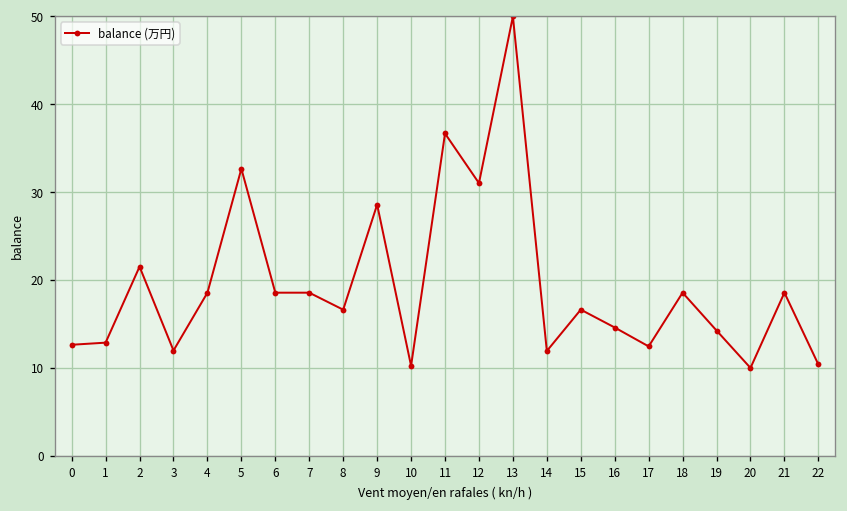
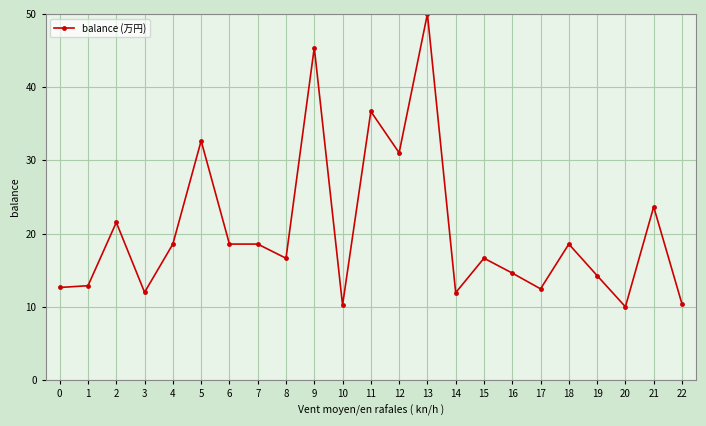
  {
    "0": 13,
    "1": 13,
    "2": 22,
    "3": 12,
    "4": 19,
    "5": 33,
    "6": 19,
    "7": 19,
    "8": 17,
-   "9": 29,
+   "9": 45,
    "10": 10,
    "11": 37,
    "12": 31,
    "13": 50,
    "14": 12,
    "15": 17,
    "16": 15,
    "17": 12,
    "18": 19,
    "19": 14,
    "20": 10,
-   "21": 19,
+   "21": 24,
    "22": 10
  }
